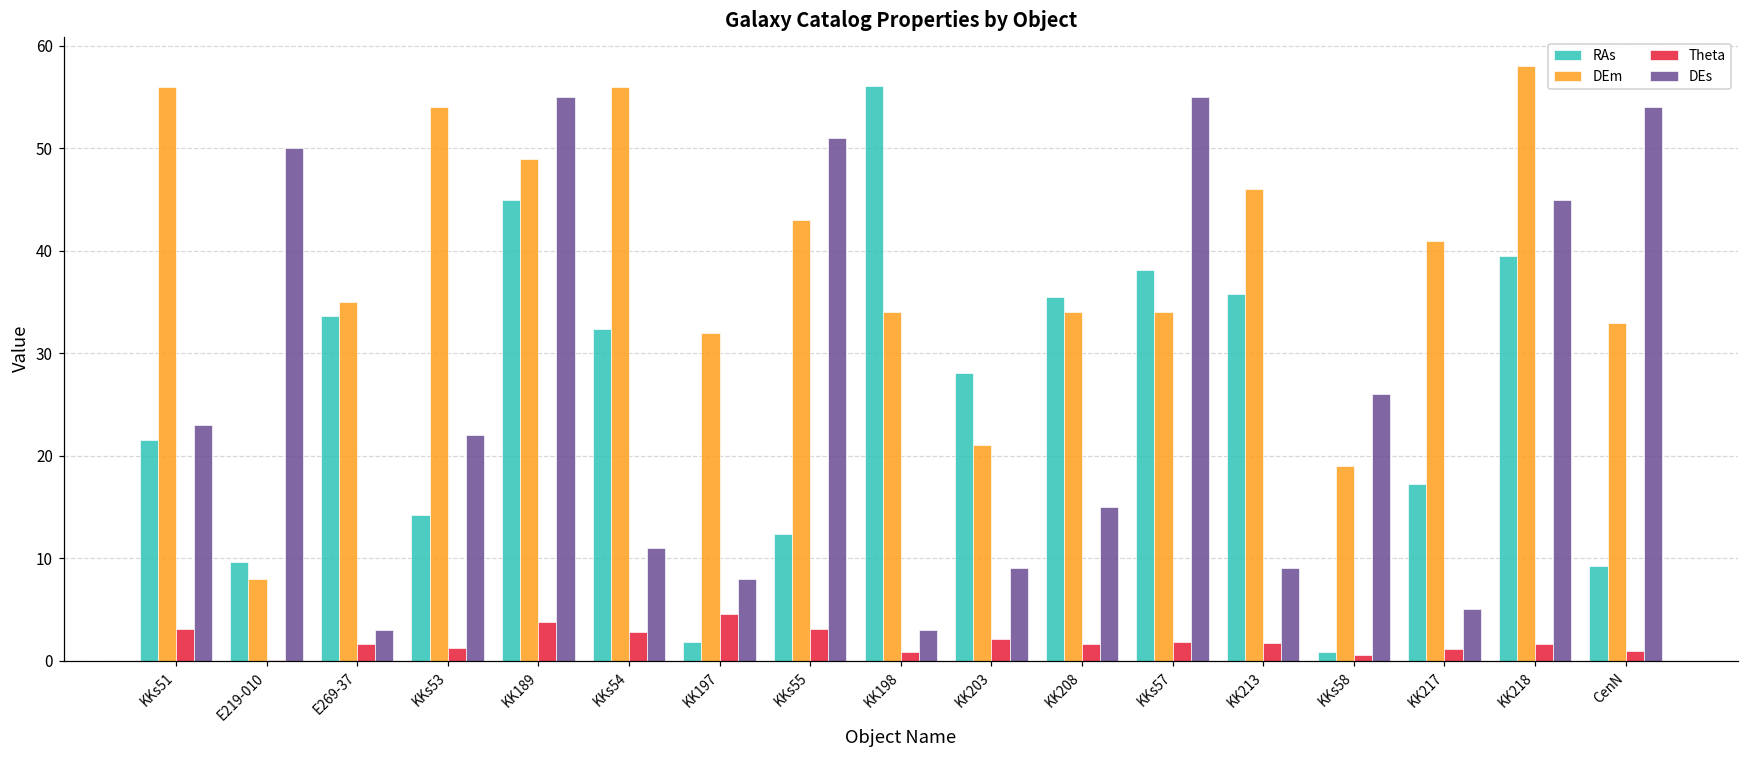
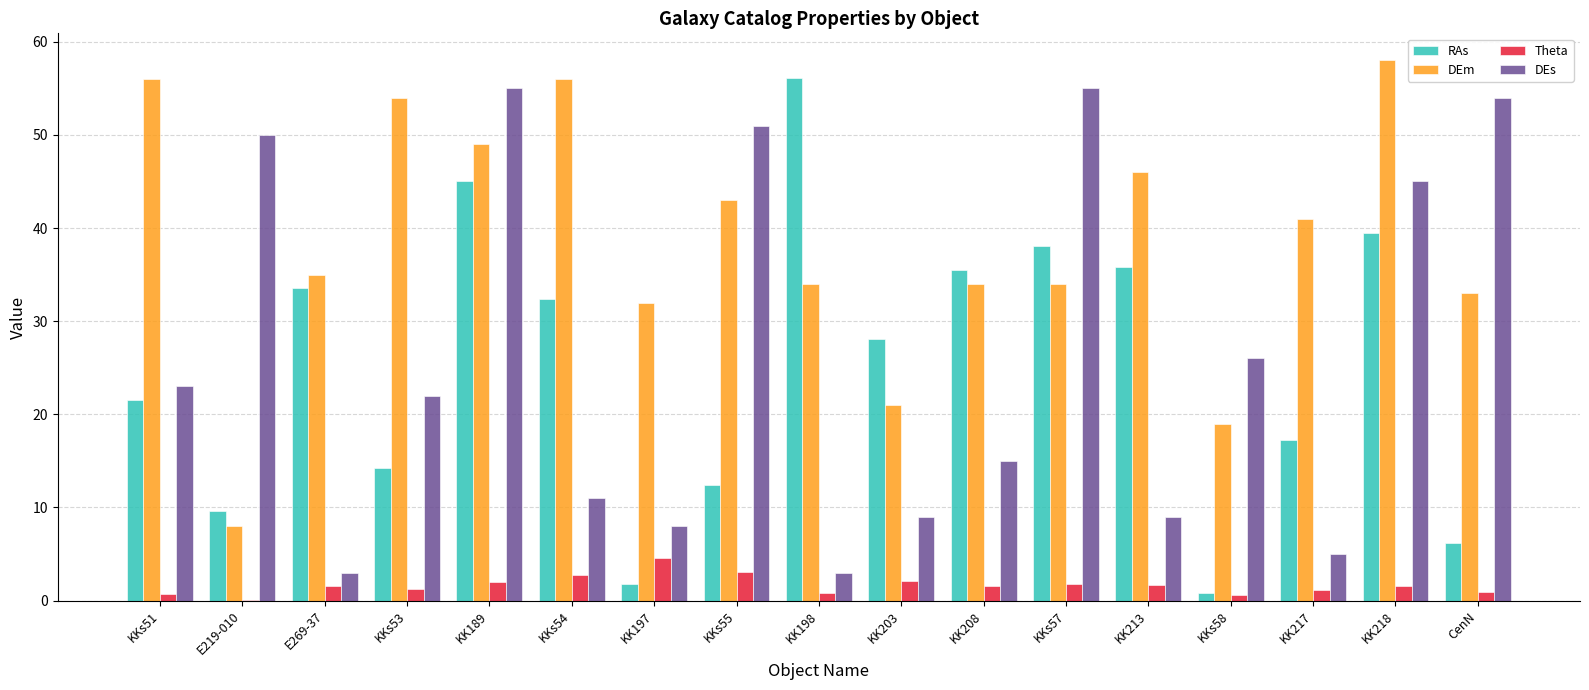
  {
    "RAs": {
      "KKs51": 22,
      "E219-010": 10,
      "E269-37": 34,
      "KKs53": 14,
      "KK189": 45,
      "KKs54": 32,
      "KK197": 2,
      "KKs55": 12,
      "KK198": 56,
      "KK203": 28,
      "KK208": 36,
      "KKs57": 38,
      "KK213": 36,
      "KKs58": 1,
      "KK217": 17,
      "KK218": 40,
-     "CenN": 9
+     "CenN": 6
    },
    "DEm": {
      "KKs51": 56,
      "E219-010": 8,
      "E269-37": 35,
      "KKs53": 54,
      "KK189": 49,
      "KKs54": 56,
      "KK197": 32,
      "KKs55": 43,
      "KK198": 34,
      "KK203": 21,
      "KK208": 34,
      "KKs57": 34,
      "KK213": 46,
      "KKs58": 19,
      "KK217": 41,
      "KK218": 58,
      "CenN": 33
    },
    "Theta": {
-     "KKs51": 3,
+     "KKs51": 1,
      "E269-37": 2,
      "KKs53": 1,
-     "KK189": 4,
+     "KK189": 2,
      "KKs54": 3,
      "KK197": 5,
      "KKs55": 3,
      "KK198": 1,
      "KK203": 2,
      "KK208": 2,
      "KKs57": 2,
      "KK213": 2,
      "KKs58": 1,
      "KK217": 1,
      "KK218": 2,
      "CenN": 1
    },
    "DEs": {
      "KKs51": 23,
      "E219-010": 50,
      "E269-37": 3,
      "KKs53": 22,
      "KK189": 55,
      "KKs54": 11,
      "KK197": 8,
      "KKs55": 51,
      "KK198": 3,
      "KK203": 9,
      "KK208": 15,
      "KKs57": 55,
      "KK213": 9,
      "KKs58": 26,
      "KK217": 5,
      "KK218": 45,
      "CenN": 54
    }
  }
